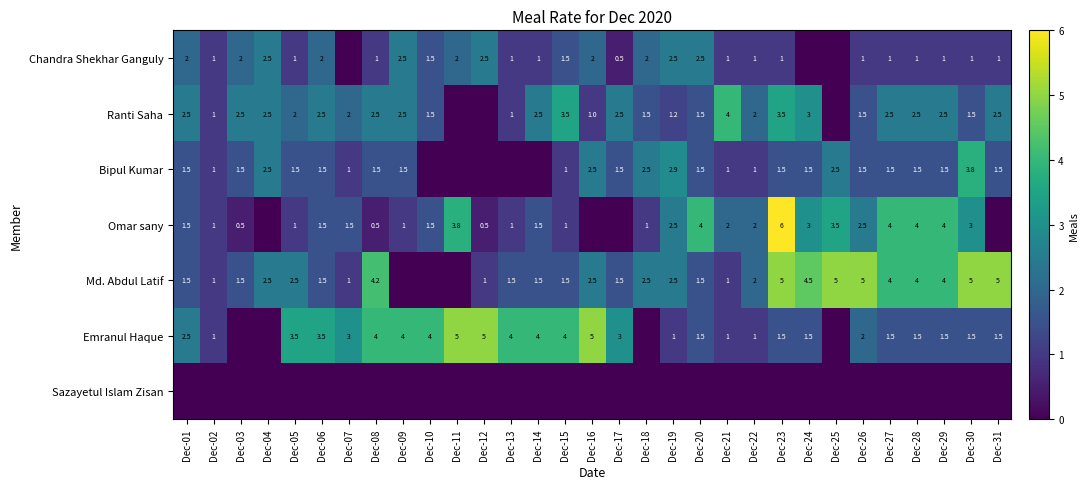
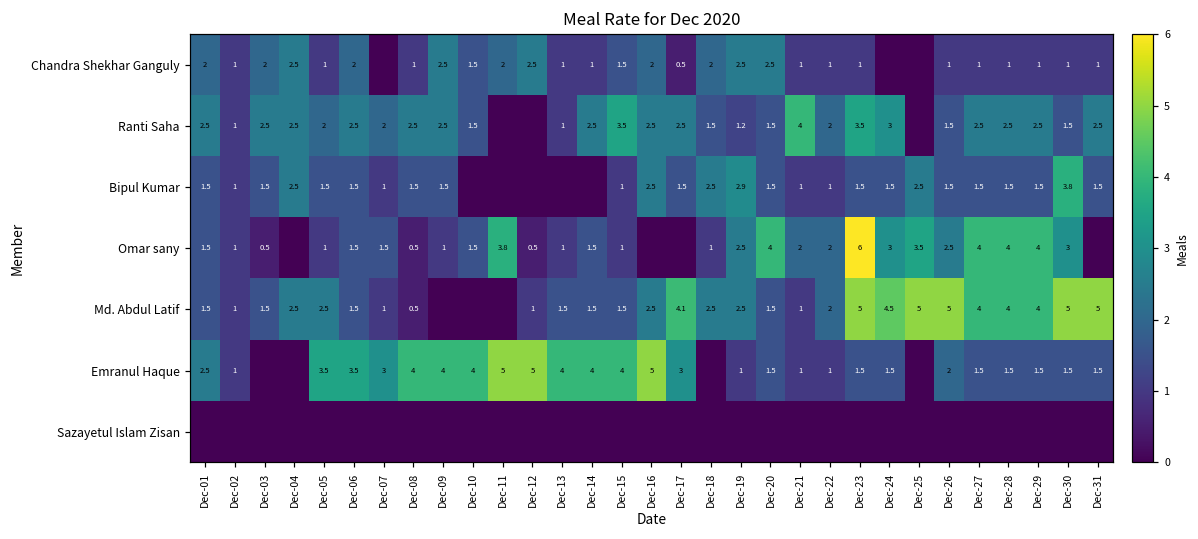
  {
    "Chandra Shekhar Ganguly": {
      "Dec-01": 2,
      "Dec-02": 1,
      "Dec-03": 2,
      "Dec-04": 2.5,
      "Dec-05": 1,
      "Dec-06": 2,
      "Dec-08": 1,
      "Dec-09": 2.5,
      "Dec-10": 1.5,
      "Dec-11": 2,
      "Dec-12": 2.5,
      "Dec-13": 1,
      "Dec-14": 1,
      "Dec-15": 1.5,
      "Dec-16": 2,
      "Dec-17": 0.5,
      "Dec-18": 2,
      "Dec-19": 2.5,
      "Dec-20": 2.5,
      "Dec-21": 1,
      "Dec-22": 1,
      "Dec-23": 1,
      "Dec-26": 1,
      "Dec-27": 1,
      "Dec-28": 1,
      "Dec-29": 1,
      "Dec-30": 1,
      "Dec-31": 1
    },
    "Ranti Saha": {
      "Dec-01": 2.5,
      "Dec-02": 1,
      "Dec-03": 2.5,
      "Dec-04": 2.5,
      "Dec-05": 2,
      "Dec-06": 2.5,
      "Dec-07": 2,
      "Dec-08": 2.5,
      "Dec-09": 2.5,
      "Dec-10": 1.5,
      "Dec-13": 1,
      "Dec-14": 2.5,
      "Dec-15": 3.5,
-     "Dec-16": 1.0,
+     "Dec-16": 2.5,
      "Dec-17": 2.5,
      "Dec-18": 1.5,
      "Dec-19": 1.2,
      "Dec-20": 1.5,
      "Dec-21": 4,
      "Dec-22": 2,
      "Dec-23": 3.5,
      "Dec-24": 3,
      "Dec-26": 1.5,
      "Dec-27": 2.5,
      "Dec-28": 2.5,
      "Dec-29": 2.5,
      "Dec-30": 1.5,
      "Dec-31": 2.5
    },
    "Bipul Kumar": {
      "Dec-01": 1.5,
      "Dec-02": 1,
      "Dec-03": 1.5,
      "Dec-04": 2.5,
      "Dec-05": 1.5,
      "Dec-06": 1.5,
      "Dec-07": 1,
      "Dec-08": 1.5,
      "Dec-09": 1.5,
      "Dec-15": 1,
      "Dec-16": 2.5,
      "Dec-17": 1.5,
      "Dec-18": 2.5,
      "Dec-19": 2.9,
      "Dec-20": 1.5,
      "Dec-21": 1,
      "Dec-22": 1,
      "Dec-23": 1.5,
      "Dec-24": 1.5,
      "Dec-25": 2.5,
      "Dec-26": 1.5,
      "Dec-27": 1.5,
      "Dec-28": 1.5,
      "Dec-29": 1.5,
      "Dec-30": 3.8,
      "Dec-31": 1.5
    },
    "Omar sany": {
      "Dec-01": 1.5,
      "Dec-02": 1,
      "Dec-03": 0.5,
      "Dec-05": 1,
      "Dec-06": 1.5,
      "Dec-07": 1.5,
      "Dec-08": 0.5,
      "Dec-09": 1,
      "Dec-10": 1.5,
      "Dec-11": 3.8,
      "Dec-12": 0.5,
      "Dec-13": 1,
      "Dec-14": 1.5,
      "Dec-15": 1,
      "Dec-18": 1,
      "Dec-19": 2.5,
      "Dec-20": 4,
      "Dec-21": 2,
      "Dec-22": 2,
      "Dec-23": 6,
      "Dec-24": 3,
      "Dec-25": 3.5,
      "Dec-26": 2.5,
      "Dec-27": 4,
      "Dec-28": 4,
      "Dec-29": 4,
      "Dec-30": 3
    },
    "Md. Abdul Latif": {
      "Dec-01": 1.5,
      "Dec-02": 1,
      "Dec-03": 1.5,
      "Dec-04": 2.5,
      "Dec-05": 2.5,
      "Dec-06": 1.5,
      "Dec-07": 1,
-     "Dec-08": 4.2,
+     "Dec-08": 0.5,
      "Dec-12": 1,
      "Dec-13": 1.5,
      "Dec-14": 1.5,
      "Dec-15": 1.5,
      "Dec-16": 2.5,
-     "Dec-17": 1.5,
+     "Dec-17": 4.1,
      "Dec-18": 2.5,
      "Dec-19": 2.5,
      "Dec-20": 1.5,
      "Dec-21": 1,
      "Dec-22": 2,
      "Dec-23": 5,
      "Dec-24": 4.5,
      "Dec-25": 5,
      "Dec-26": 5,
      "Dec-27": 4,
      "Dec-28": 4,
      "Dec-29": 4,
      "Dec-30": 5,
      "Dec-31": 5
    },
    "Emranul Haque": {
      "Dec-01": 2.5,
      "Dec-02": 1,
      "Dec-05": 3.5,
      "Dec-06": 3.5,
      "Dec-07": 3,
      "Dec-08": 4,
      "Dec-09": 4,
      "Dec-10": 4,
      "Dec-11": 5,
      "Dec-12": 5,
      "Dec-13": 4,
      "Dec-14": 4,
      "Dec-15": 4,
      "Dec-16": 5,
      "Dec-17": 3,
      "Dec-19": 1,
      "Dec-20": 1.5,
      "Dec-21": 1,
      "Dec-22": 1,
      "Dec-23": 1.5,
      "Dec-24": 1.5,
      "Dec-26": 2,
      "Dec-27": 1.5,
      "Dec-28": 1.5,
      "Dec-29": 1.5,
      "Dec-30": 1.5,
      "Dec-31": 1.5
    }
  }
